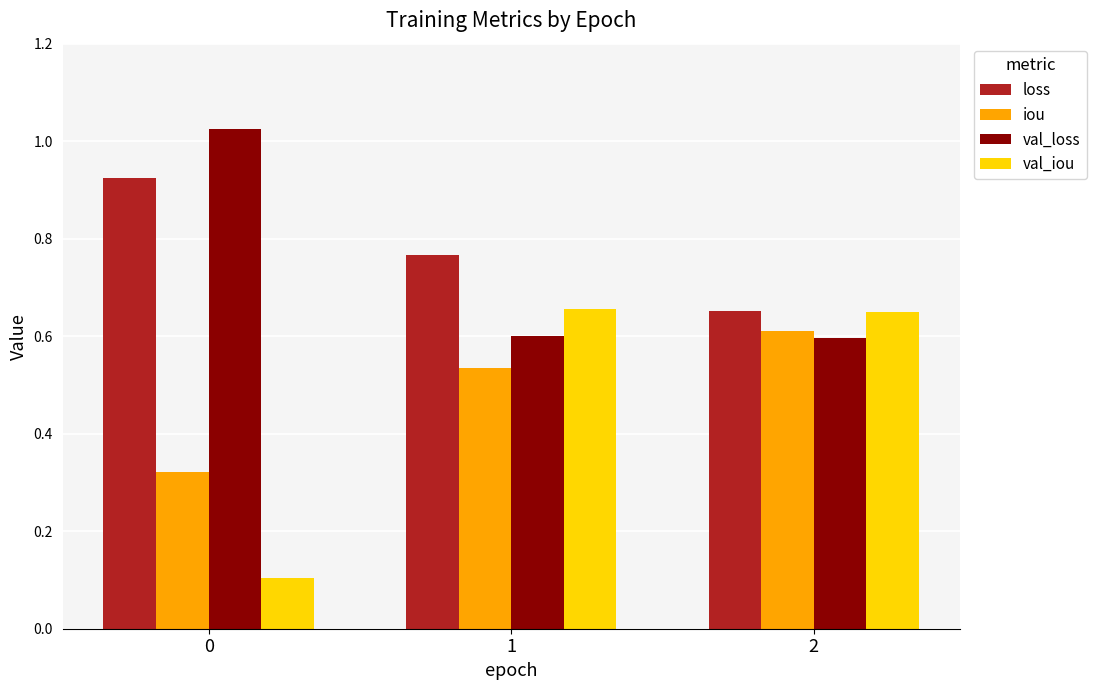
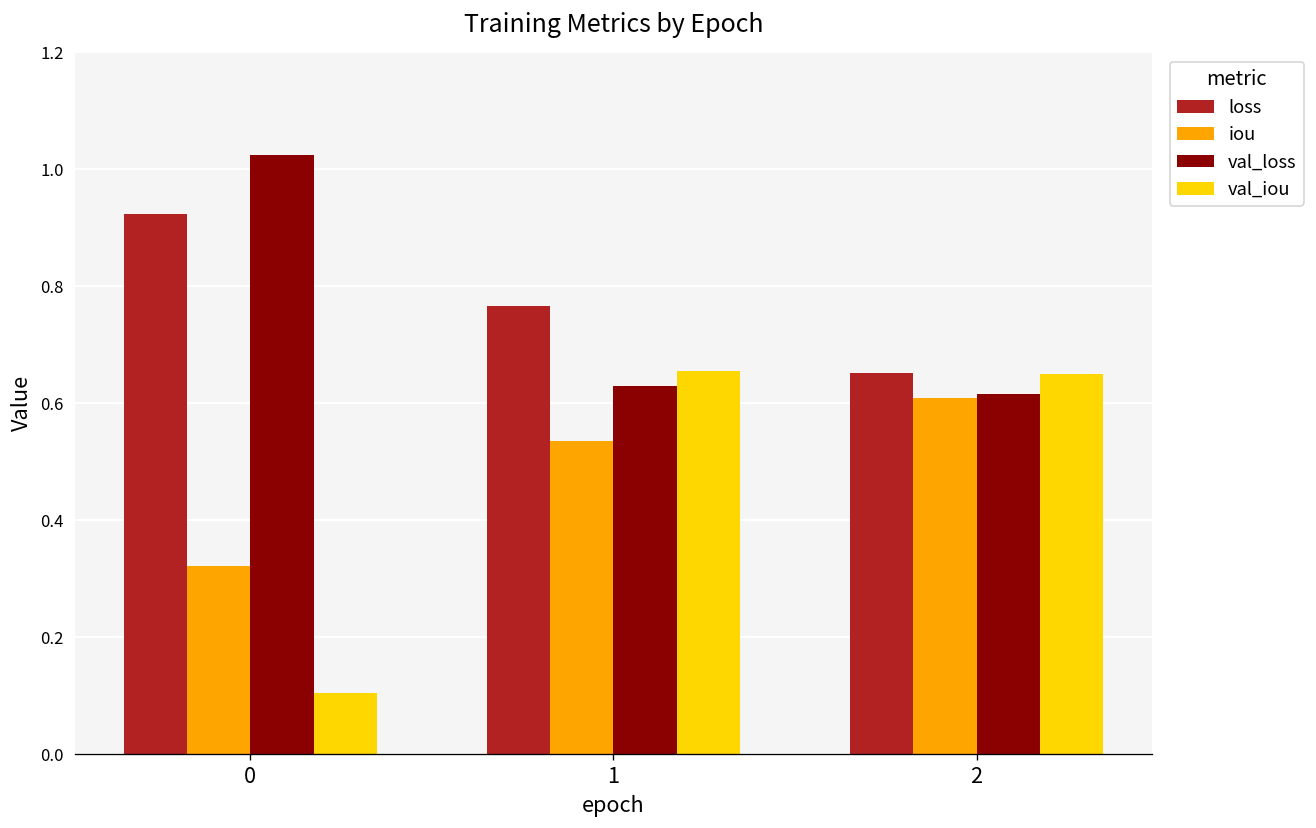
  {
    "loss": {
      "0": 0.92,
      "1": 0.77,
      "2": 0.65
    },
    "val_loss": {
      "0": 1.03,
-     "1": 0.60,
-     "2": 0.60
+     "1": 0.63,
+     "2": 0.62
    }
  }
